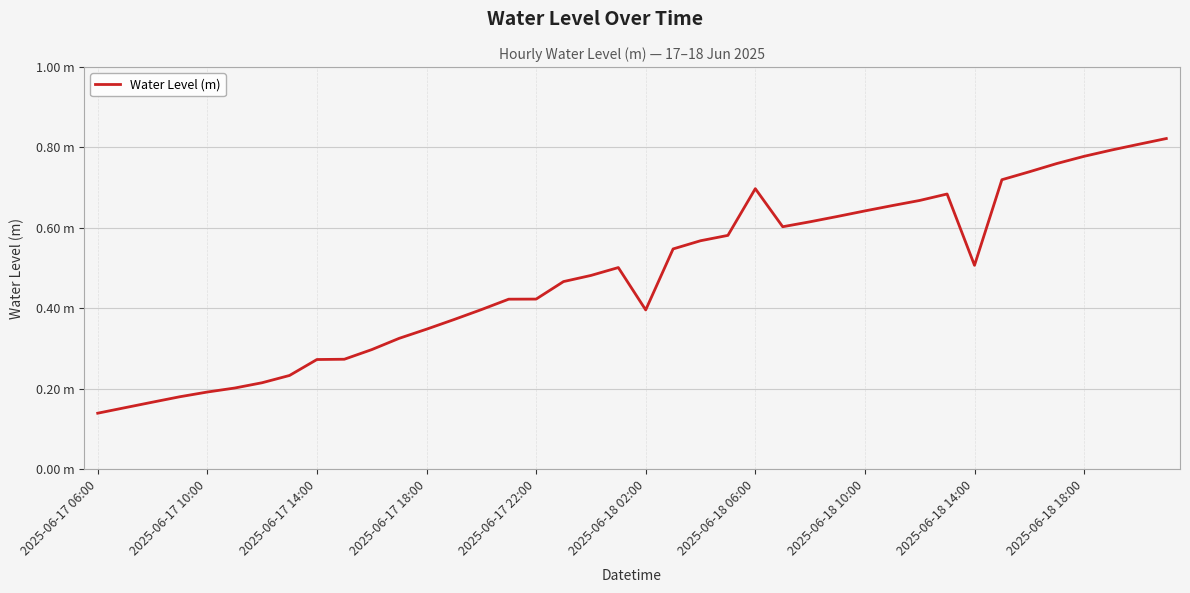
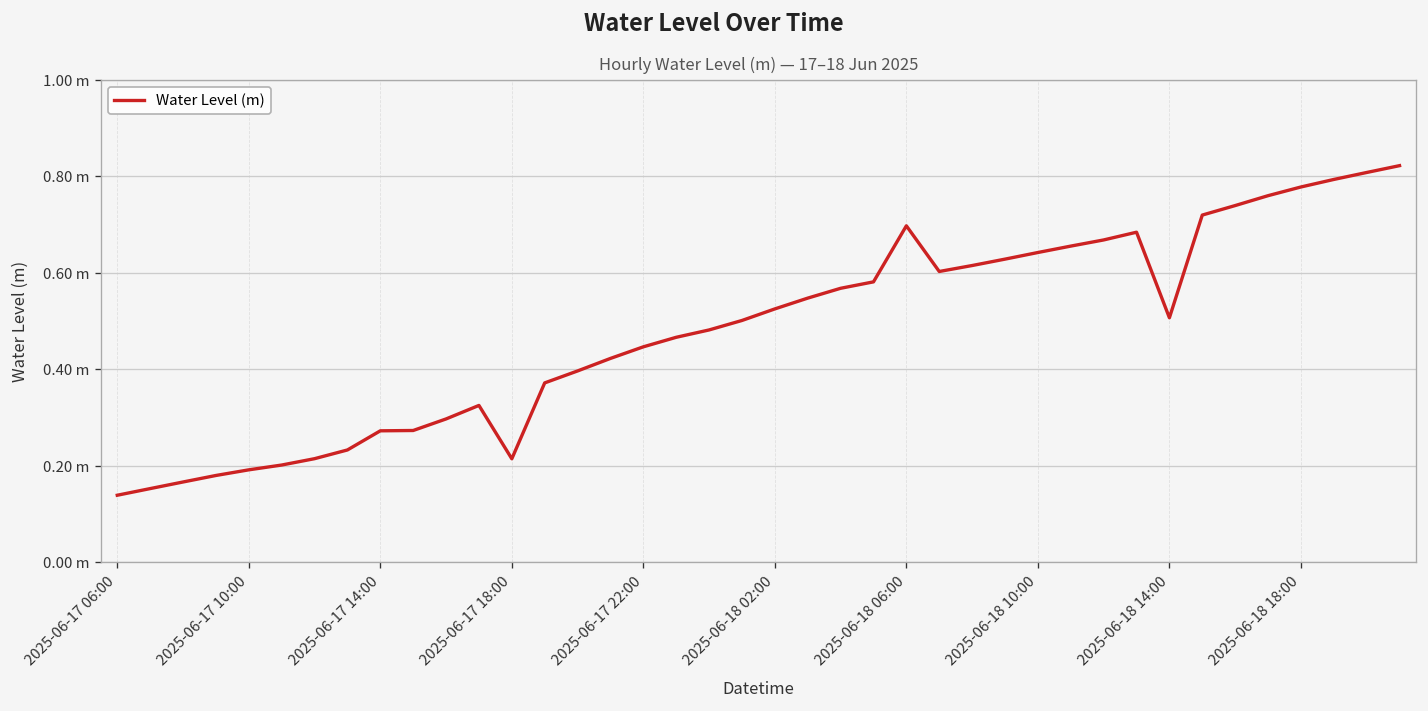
  {
    "2025-06-17 06:00": "0.14 m",
    "2025-06-17 10:00": "0.19 m",
    "2025-06-17 14:00": "0.27 m",
-   "2025-06-17 18:00": "0.35 m",
-   "2025-06-17 22:00": "0.42 m",
-   "2025-06-18 02:00": "0.40 m",
+   "2025-06-17 18:00": "0.21 m",
+   "2025-06-17 22:00": "0.45 m",
+   "2025-06-18 02:00": "0.53 m",
    "2025-06-18 06:00": "0.70 m",
    "2025-06-18 10:00": "0.64 m",
    "2025-06-18 14:00": "0.51 m",
    "2025-06-18 18:00": "0.78 m"
  }
